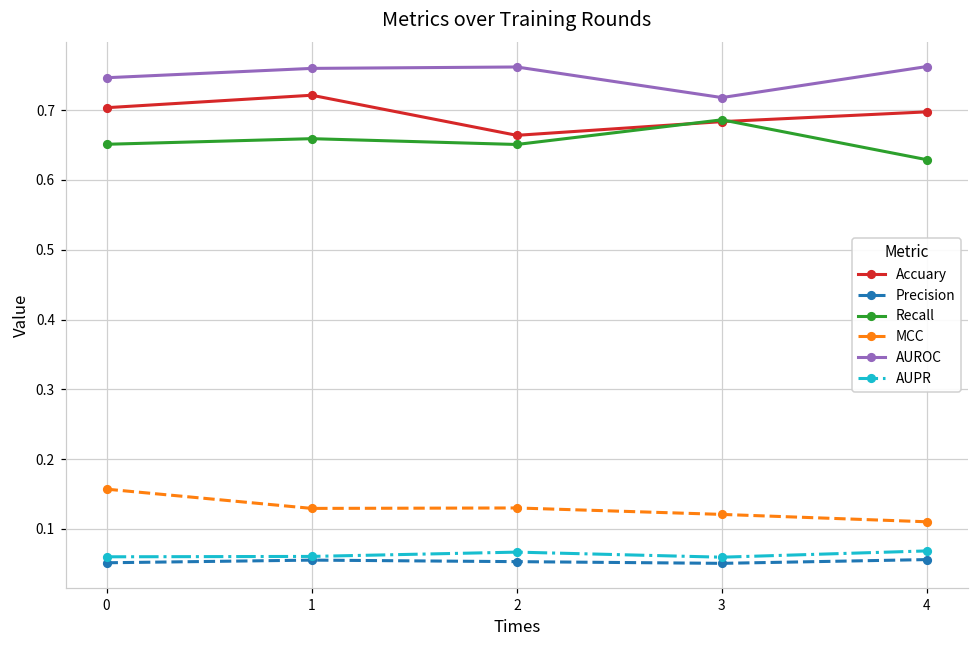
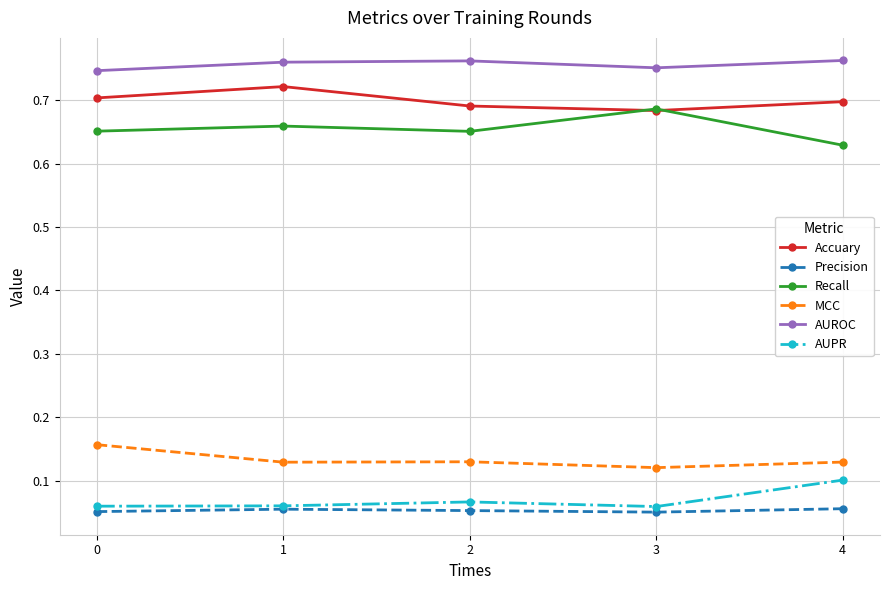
  {
    "Accuary": {
      "0": 0.70,
      "1": 0.72,
-     "2": 0.66,
+     "2": 0.69,
      "4": 0.70
    },
    "Precision": {
      "0": 0.05,
      "1": 0.06,
      "2": 0.05,
      "3": 0.05,
      "4": 0.06
    },
    "Recall": {
      "0": 0.65,
      "1": 0.66,
      "2": 0.65,
      "4": 0.63
    },
    "MCC": {
      "0": 0.16,
      "1": 0.13,
      "2": 0.13,
      "3": 0.12,
-     "4": 0.11
+     "4": 0.13
    },
    "AUROC": {
      "0": 0.75,
      "1": 0.76,
      "2": 0.76,
-     "3": 0.72,
+     "3": 0.75,
      "4": 0.76
    },
    "AUPR": {
      "0": 0.06,
      "1": 0.06,
      "2": 0.07,
      "3": 0.06,
-     "4": 0.07
+     "4": 0.10
    }
  }
